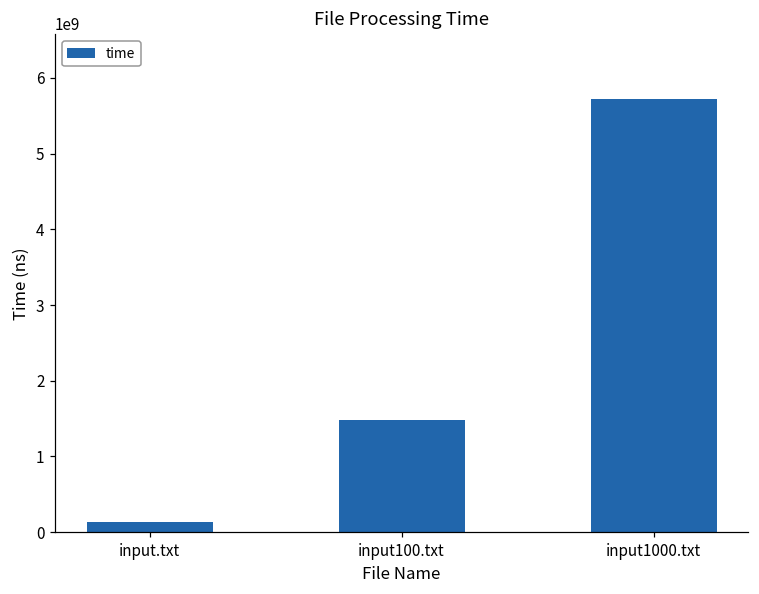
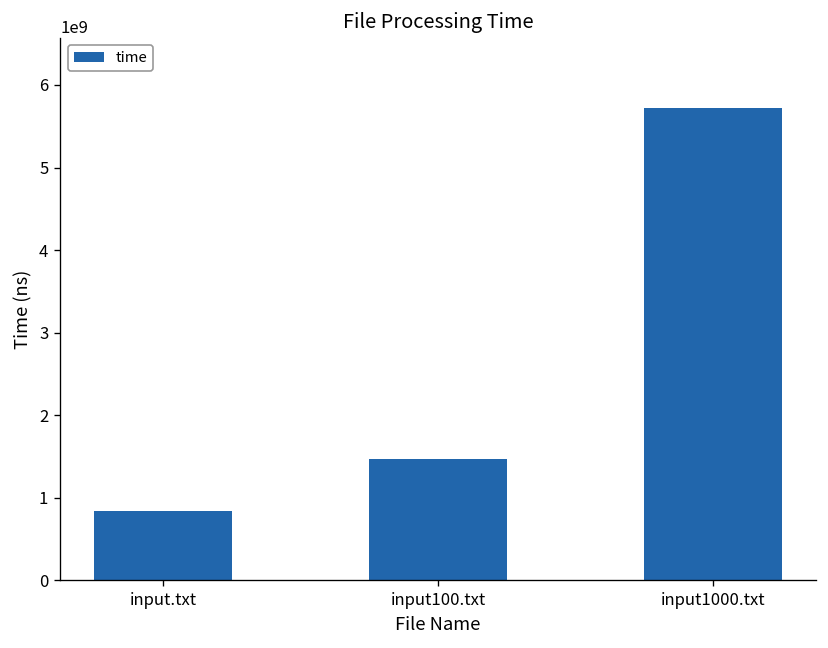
  {
-   "input.txt": 100000000,
+   "input.txt": 800000000,
    "input100.txt": 1500000000,
    "input1000.txt": 5700000000
  }
